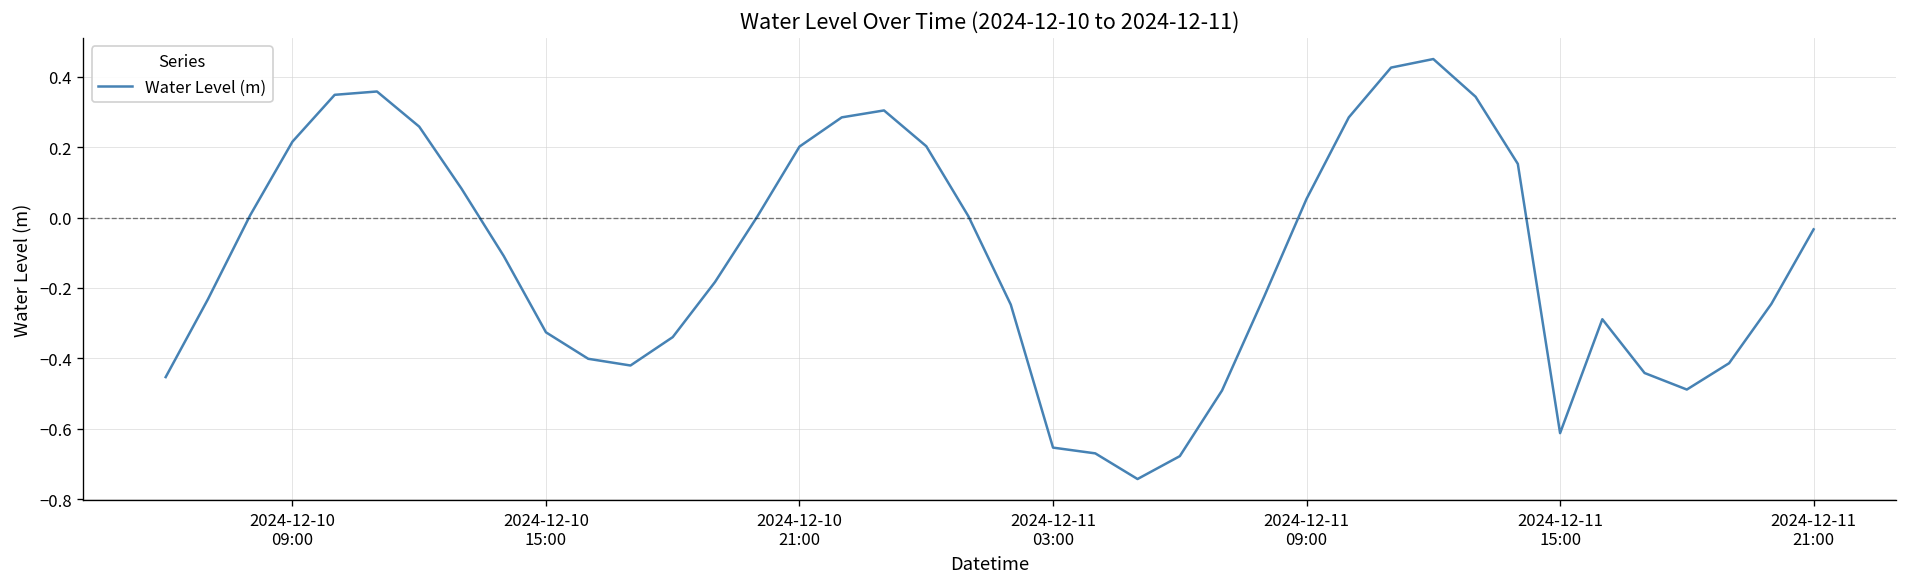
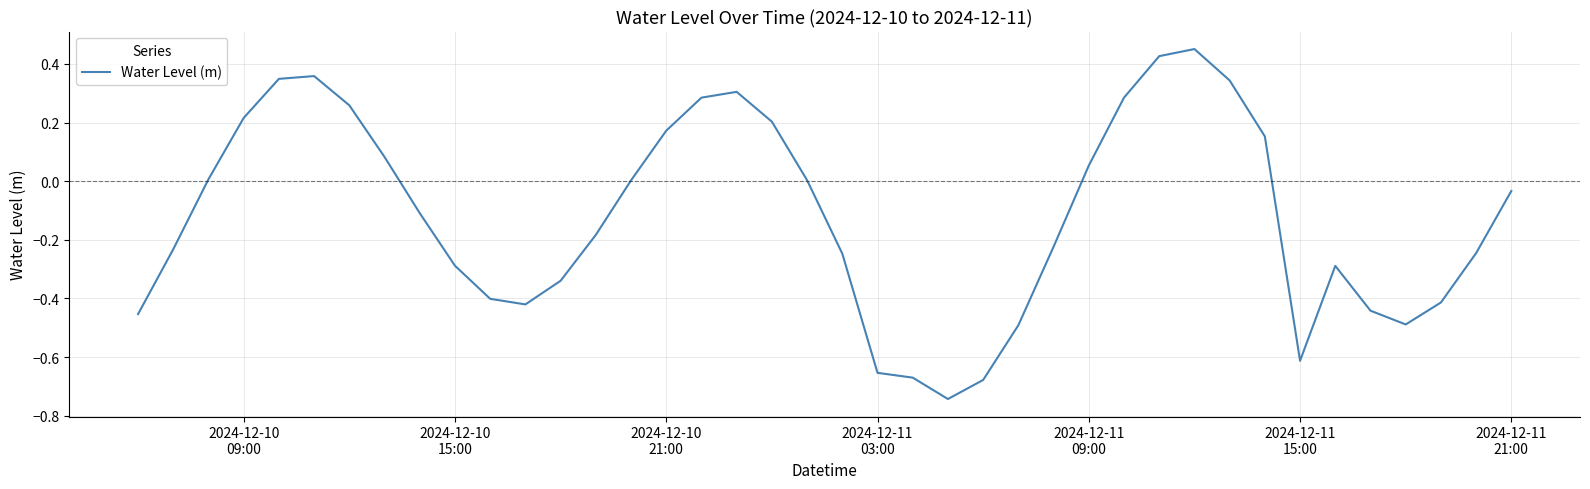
  {
    "2024-12-10 09:00": 0.22,
-   "2024-12-10 15:00": -0.33,
-   "2024-12-10 21:00": 0.20,
+   "2024-12-10 15:00": -0.29,
+   "2024-12-10 21:00": 0.17,
    "2024-12-11 03:00": -0.65,
    "2024-12-11 09:00": 0.05,
    "2024-12-11 15:00": -0.61,
    "2024-12-11 21:00": -0.03
  }
